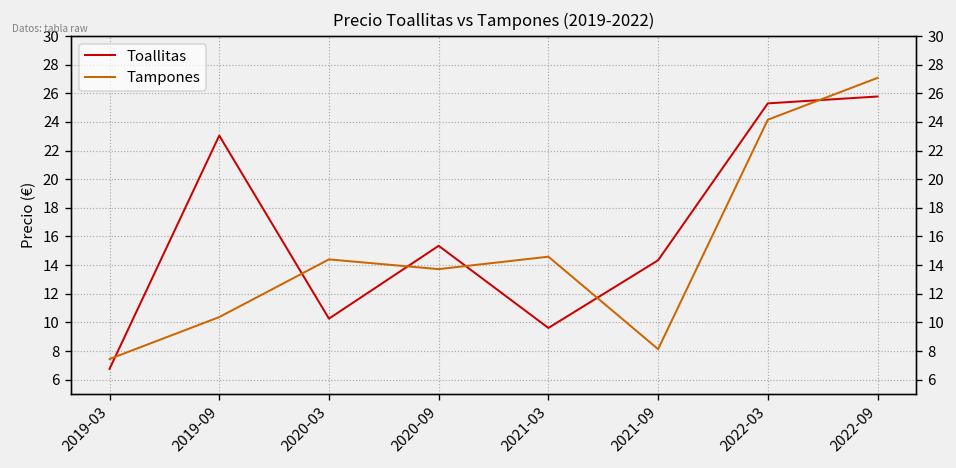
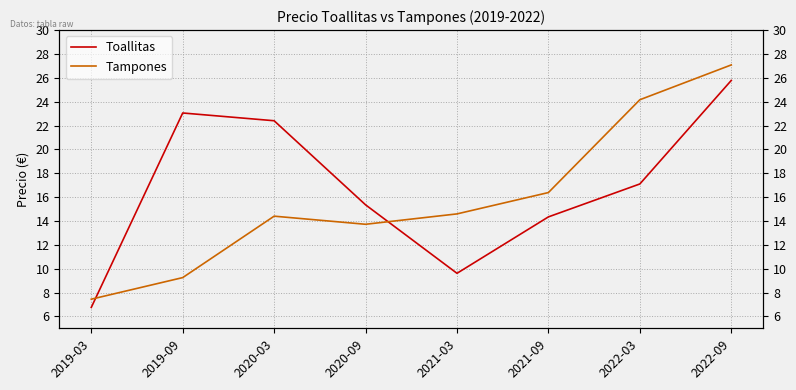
  {
    "Toallitas": {
      "2019-03": 6.8,
      "2019-09": 23.1,
-     "2020-03": 10.3,
+     "2020-03": 22.4,
      "2020-09": 15.4,
      "2021-03": 9.6,
      "2021-09": 14.3,
-     "2022-03": 25.3,
+     "2022-03": 17.1,
      "2022-09": 25.8
    },
    "Tampones": {
      "2019-03": 7.4,
-     "2019-09": 10.4,
+     "2019-09": 9.3,
      "2020-03": 14.4,
      "2020-09": 13.7,
      "2021-03": 14.6,
-     "2021-09": 8.1,
+     "2021-09": 16.4,
      "2022-03": 24.2,
      "2022-09": 27.1
    }
  }
